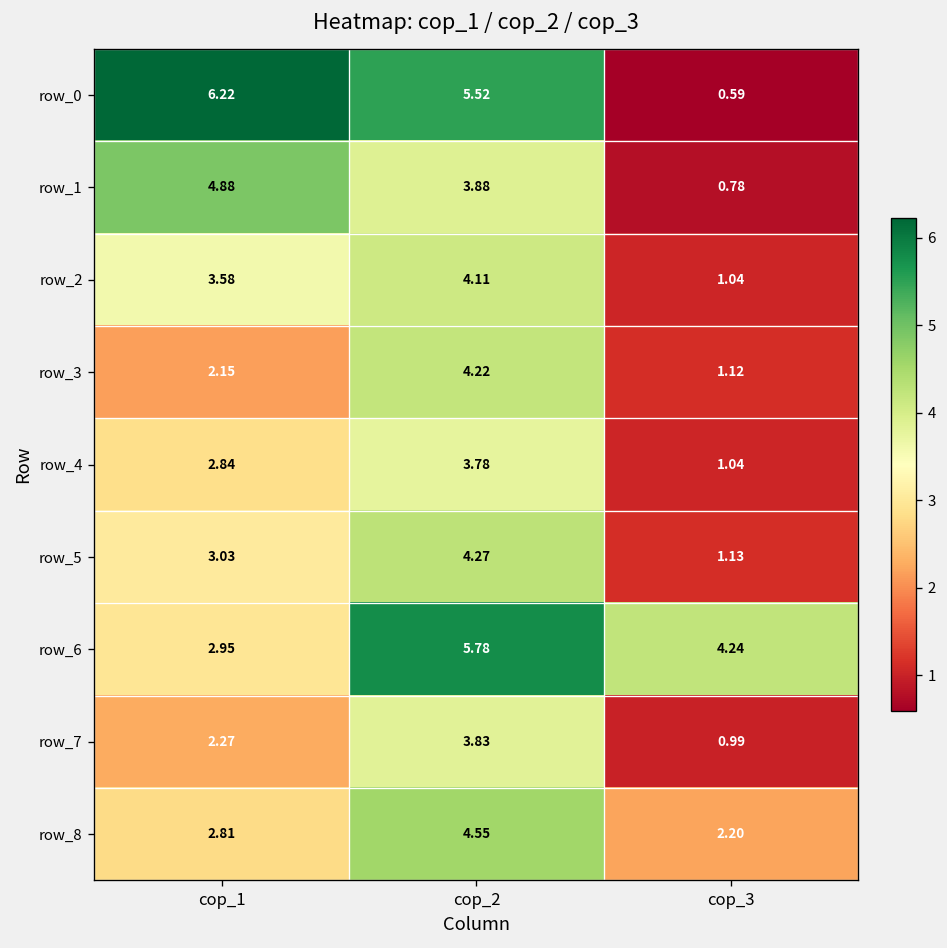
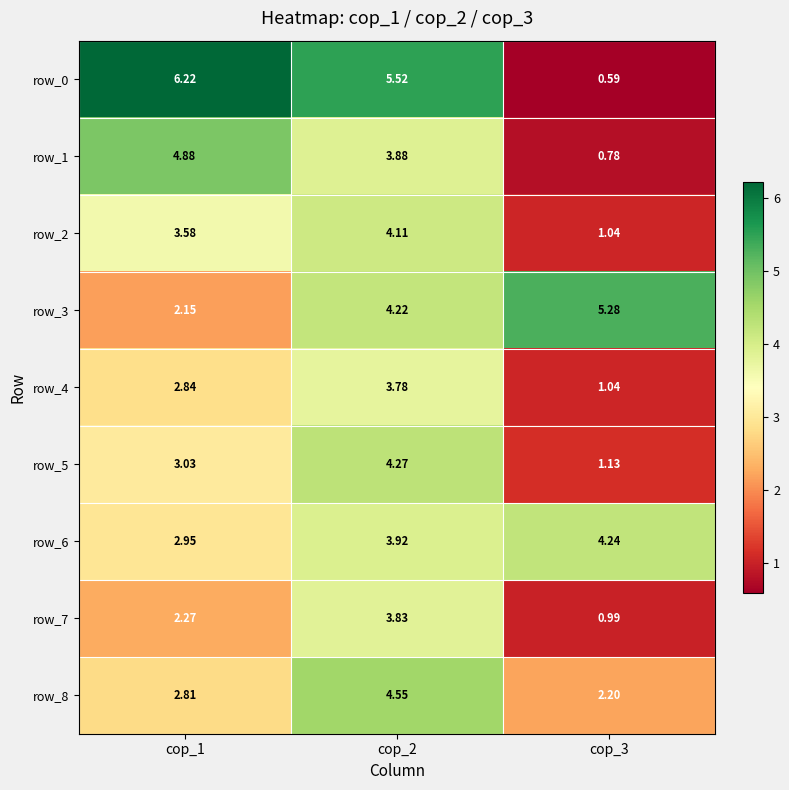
  {
    "row_0": {
      "cop_1": 6.22,
      "cop_2": 5.52,
      "cop_3": 0.59
    },
    "row_1": {
      "cop_1": 4.88,
      "cop_2": 3.88,
      "cop_3": 0.78
    },
    "row_2": {
      "cop_1": 3.58,
      "cop_2": 4.11,
      "cop_3": 1.04
    },
    "row_3": {
      "cop_1": 2.15,
      "cop_2": 4.22,
-     "cop_3": 1.12
+     "cop_3": 5.28
    },
    "row_4": {
      "cop_1": 2.84,
      "cop_2": 3.78,
      "cop_3": 1.04
    },
    "row_5": {
      "cop_1": 3.03,
      "cop_2": 4.27,
      "cop_3": 1.13
    },
    "row_6": {
      "cop_1": 2.95,
-     "cop_2": 5.78,
+     "cop_2": 3.92,
      "cop_3": 4.24
    },
    "row_7": {
      "cop_1": 2.27,
      "cop_2": 3.83,
      "cop_3": 0.99
    },
    "row_8": {
      "cop_1": 2.81,
      "cop_2": 4.55,
      "cop_3": 2.20
    }
  }
